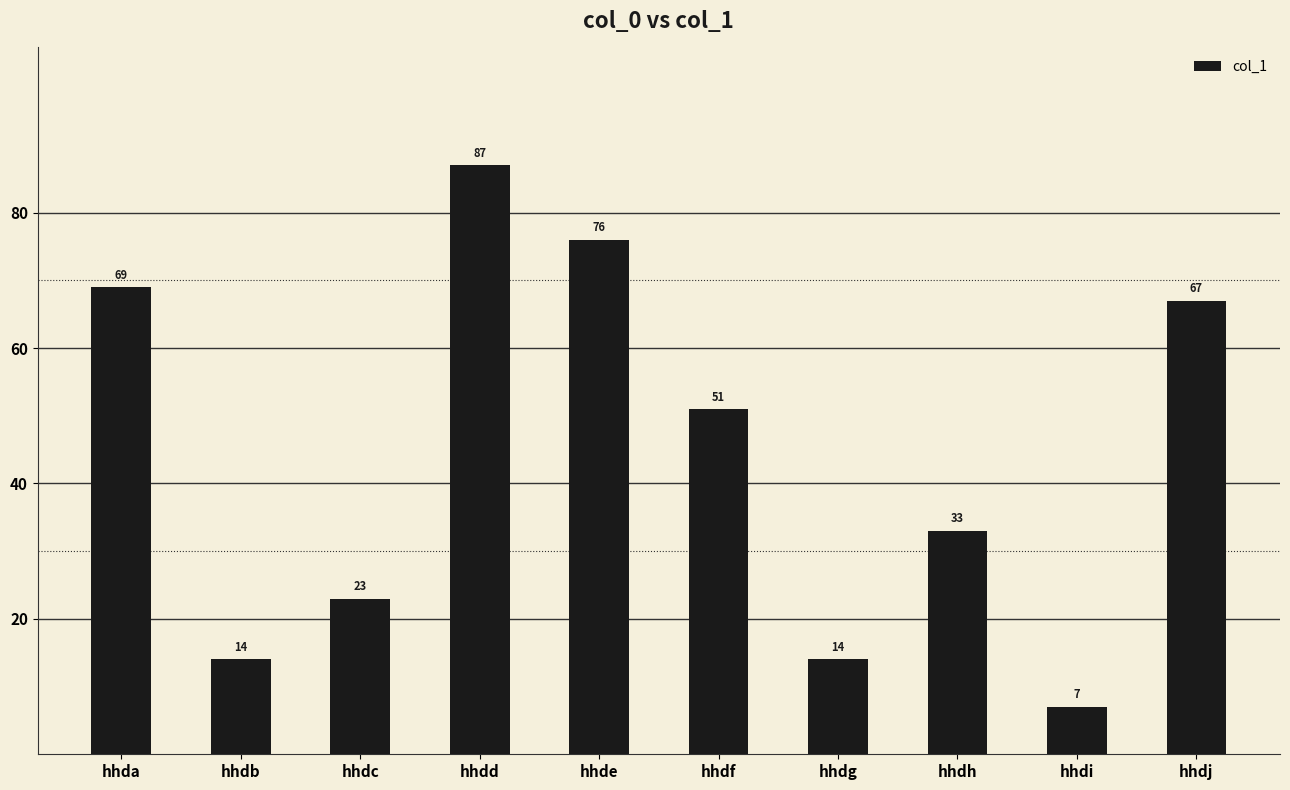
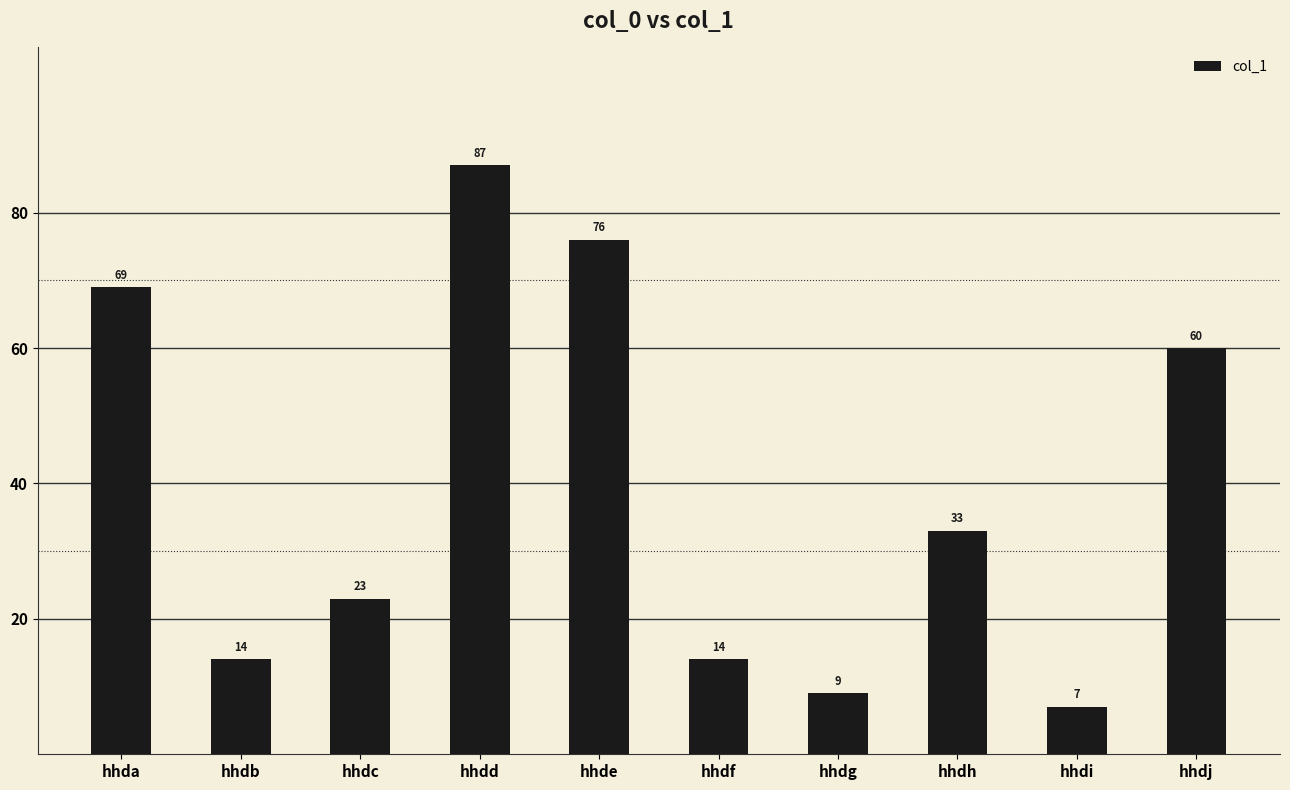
  {
    "hhda": 69,
    "hhdb": 14,
    "hhdc": 23,
    "hhdd": 87,
    "hhde": 76,
-   "hhdf": 51,
-   "hhdg": 14,
+   "hhdf": 14,
+   "hhdg": 9,
    "hhdh": 33,
    "hhdi": 7,
-   "hhdj": 67
+   "hhdj": 60
  }
